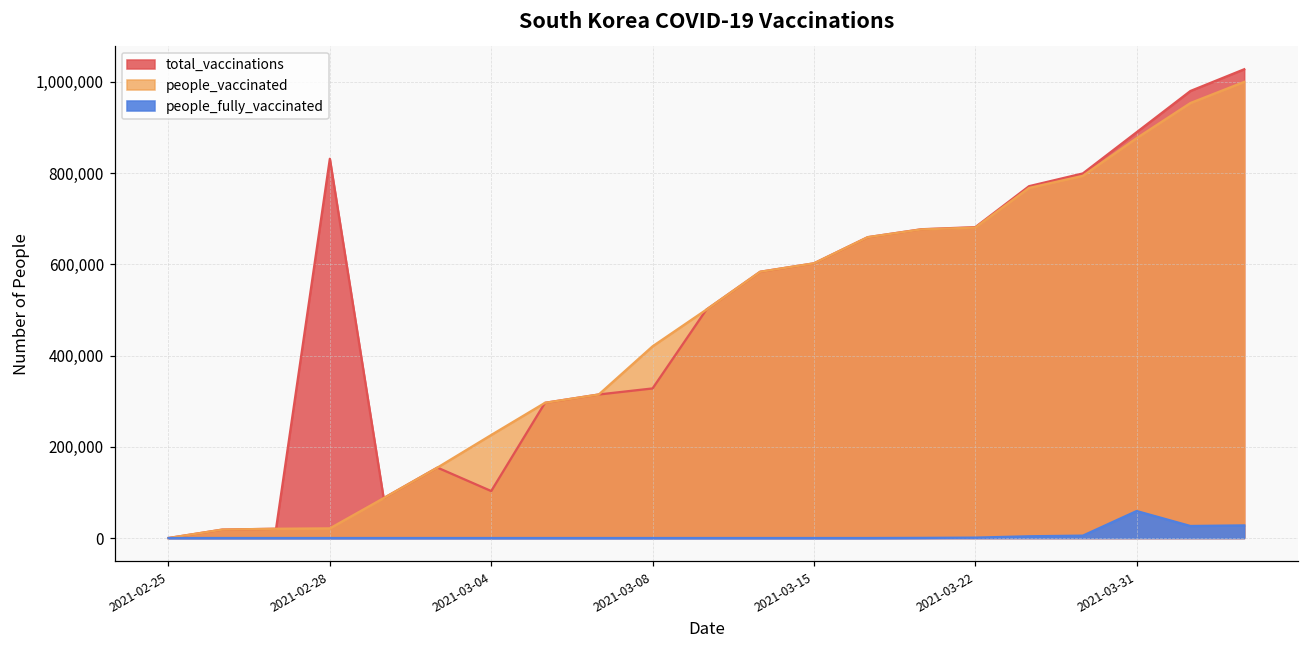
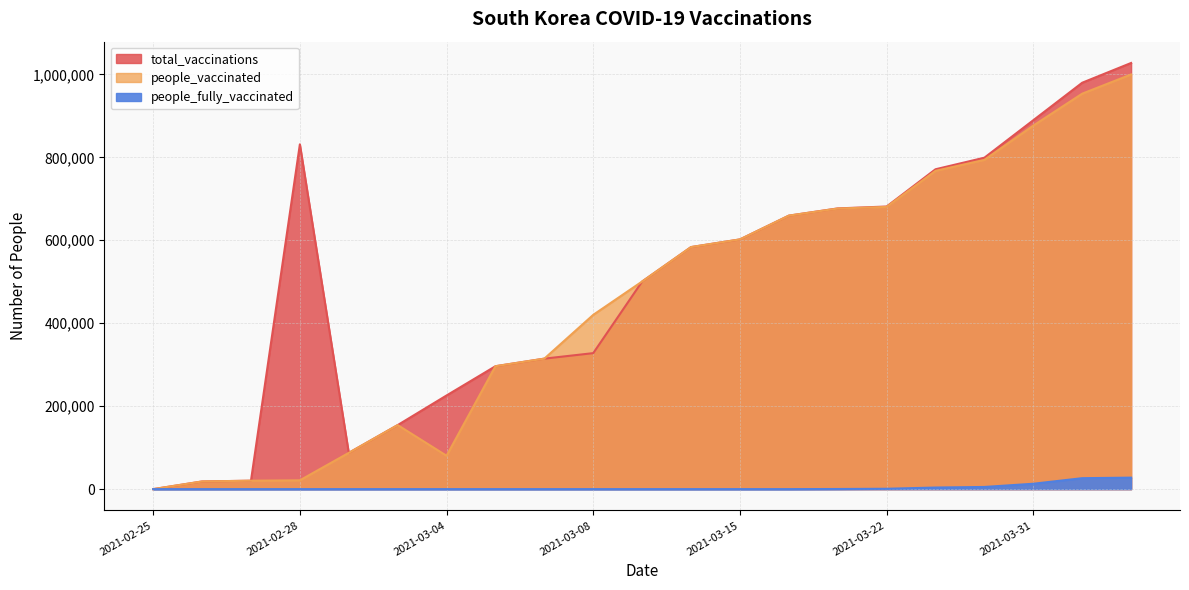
  {
    "total_vaccinations": {
      "2021-02-28": "830,000",
-     "2021-03-04": "100,000",
+     "2021-03-04": "230,000",
      "2021-03-08": "330,000",
      "2021-03-31": "890,000"
    },
    "people_vaccinated": {
      "2021-02-28": "20,000",
-     "2021-03-04": "230,000",
+     "2021-03-04": "80,000",
      "2021-03-08": "420,000",
      "2021-03-31": "880,000"
    },
    "people_fully_vaccinated": {
      "2021-02-28": "0",
      "2021-03-04": "0",
      "2021-03-08": "0",
      "2021-03-15": "0",
      "2021-03-22": "0",
-     "2021-03-31": "60,000"
+     "2021-03-31": "10,000"
    }
  }
